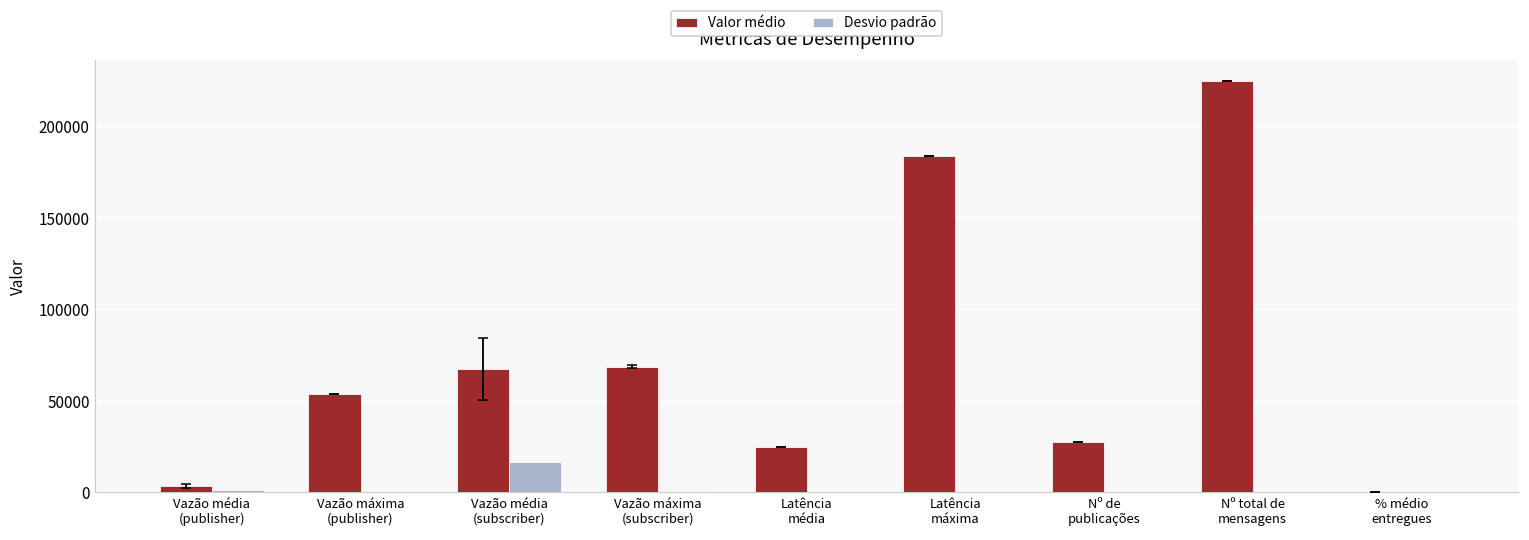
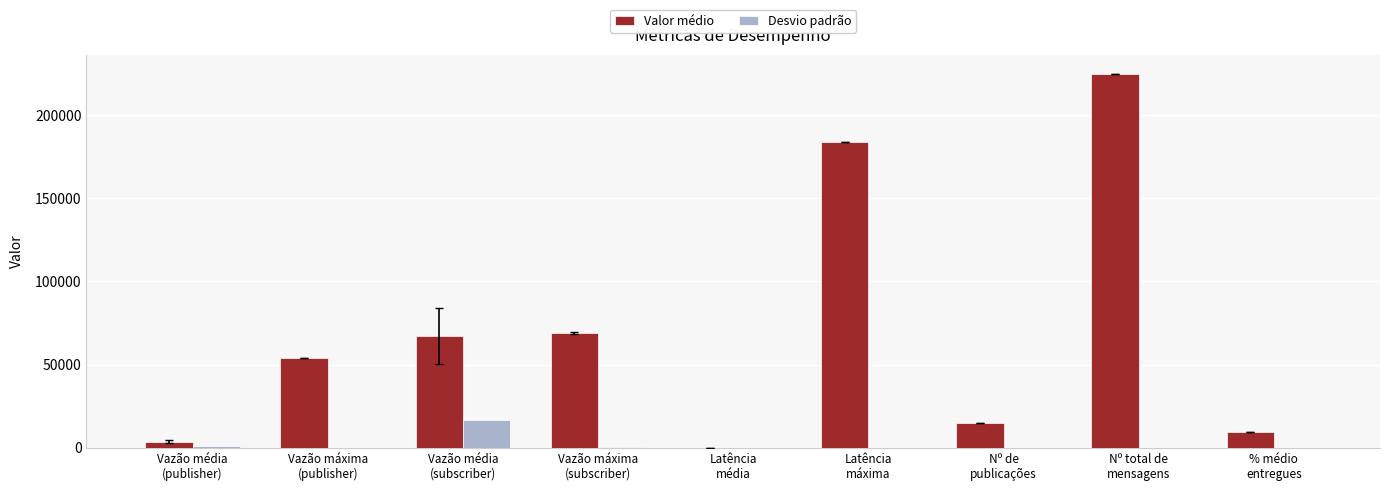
  {
    "Valor médio": {
      "Vazão média (publisher)": 4000,
      "Vazão máxima (publisher)": 54000,
      "Vazão média (subscriber)": 67000,
      "Vazão máxima (subscriber)": 69000,
-     "Latência média": 25000,
+     "Latência média": 0,
      "Latência máxima": 184000,
-     "Nº de publicações": 28000,
+     "Nº de publicações": 15000,
      "Nº total de mensagens": 225000,
-     "% médio entregues": 0
+     "% médio entregues": 10000
    },
    "Desvio padrão": {
      "Vazão média (subscriber)": 17000,
      "Nº de publicações": 0,
      "Nº total de mensagens": 0,
      "% médio entregues": 0
    }
  }
